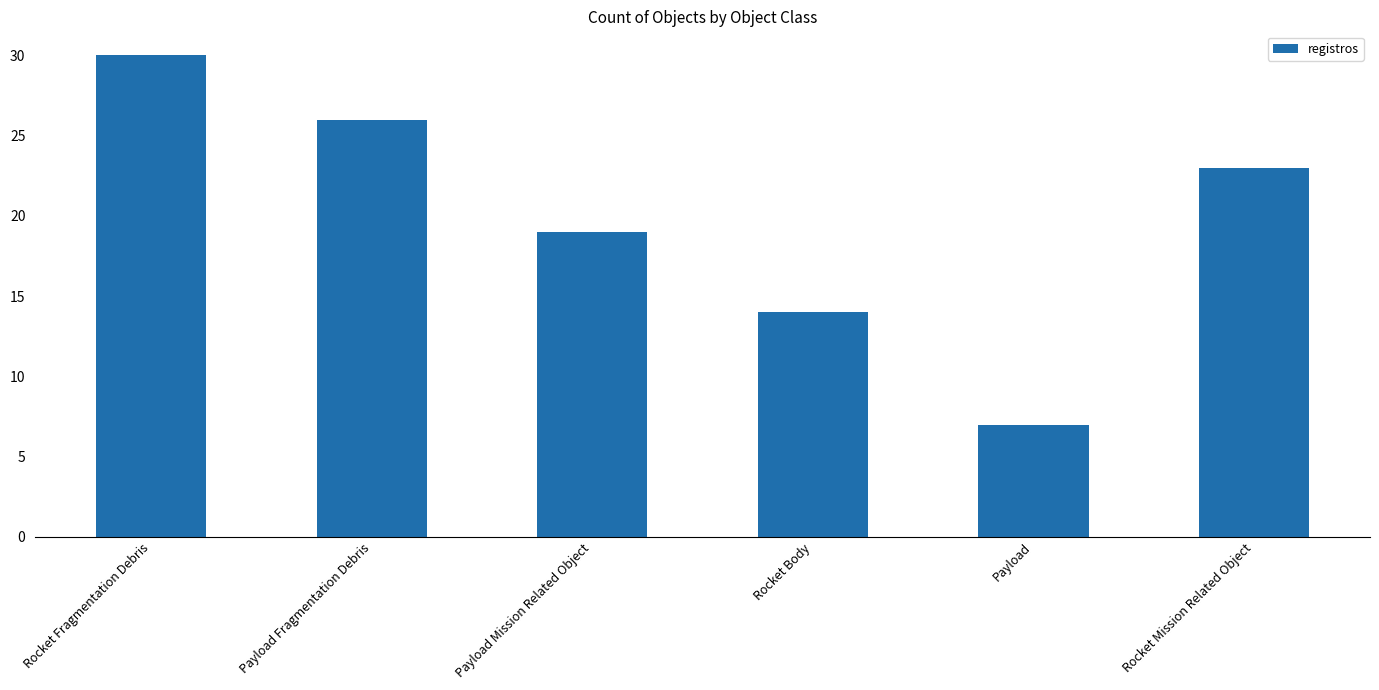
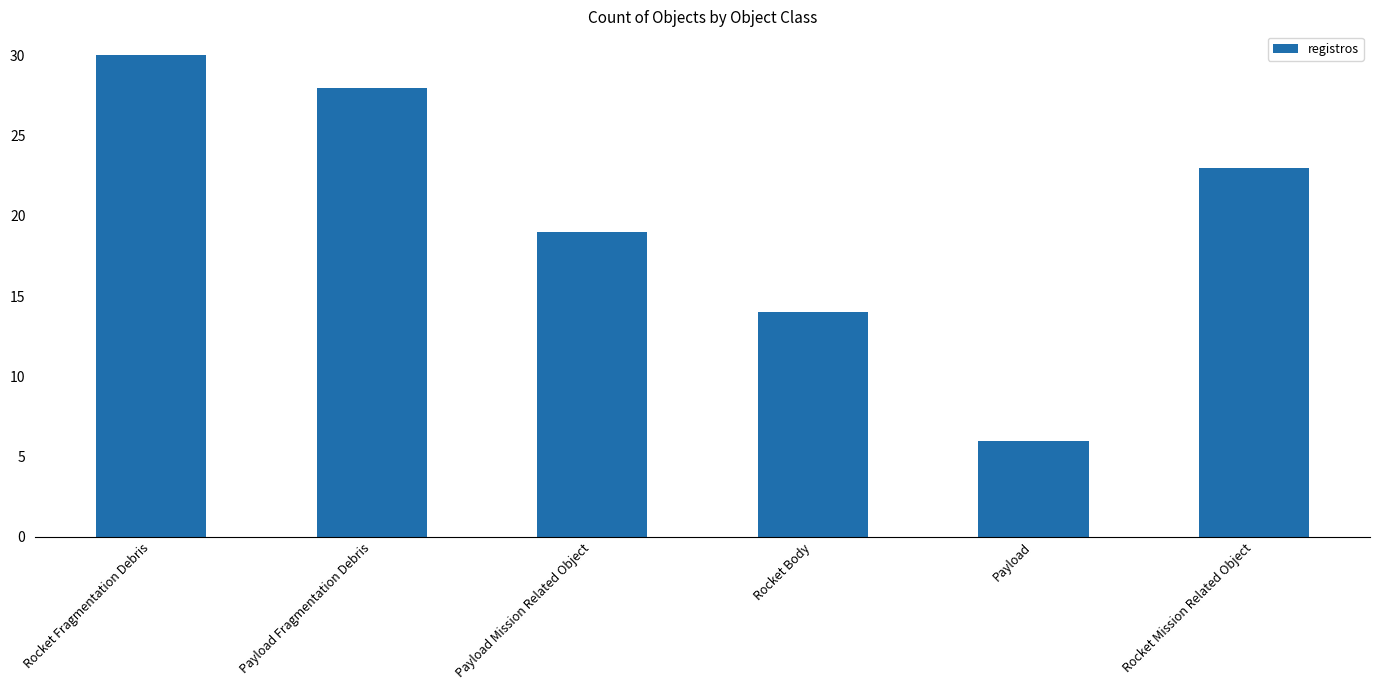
  {
    "Rocket Fragmentation Debris": 30,
-   "Payload Fragmentation Debris": 26,
+   "Payload Fragmentation Debris": 28,
    "Payload Mission Related Object": 19,
    "Rocket Body": 14,
-   "Payload": 7,
+   "Payload": 6,
    "Rocket Mission Related Object": 23
  }
